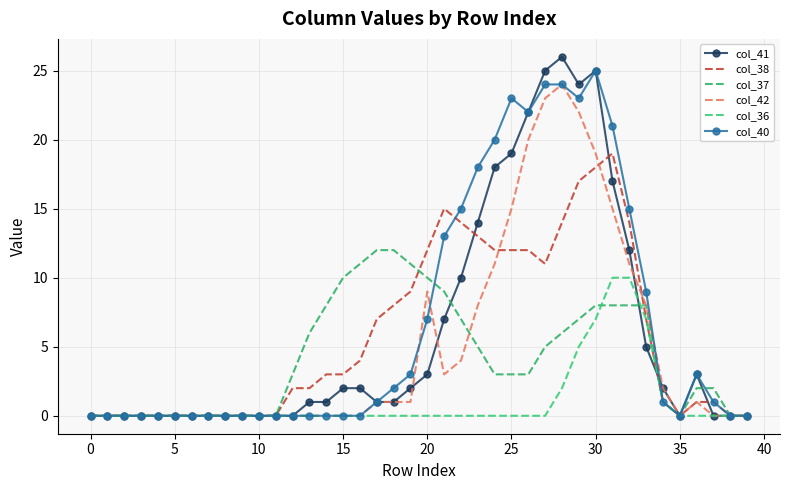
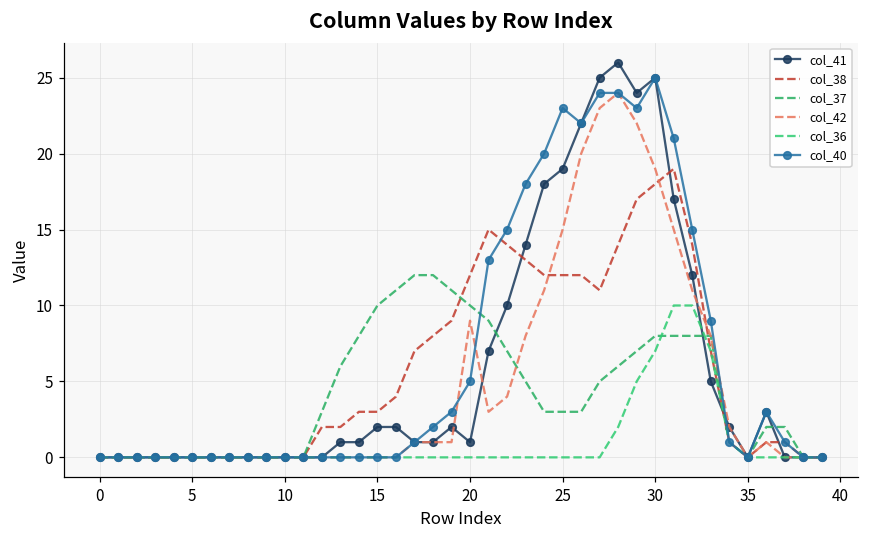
  {
    "col_41": {
      "15": 2,
-     "20": 3,
+     "20": 1,
      "25": 19
    },
    "col_38": {
      "15": 3,
      "20": 12,
      "25": 12,
      "30": 18
    },
    "col_42": {
      "20": 9,
      "25": 15,
      "30": 19
    },
    "col_40": {
-     "20": 7,
+     "20": 5,
      "25": 23
    }
  }
